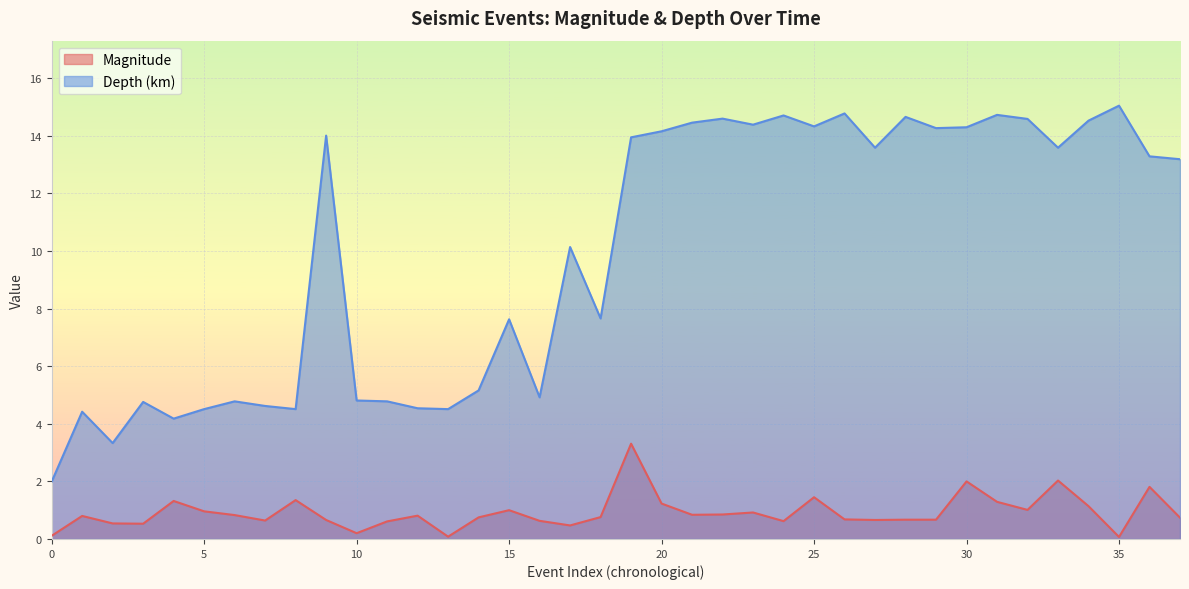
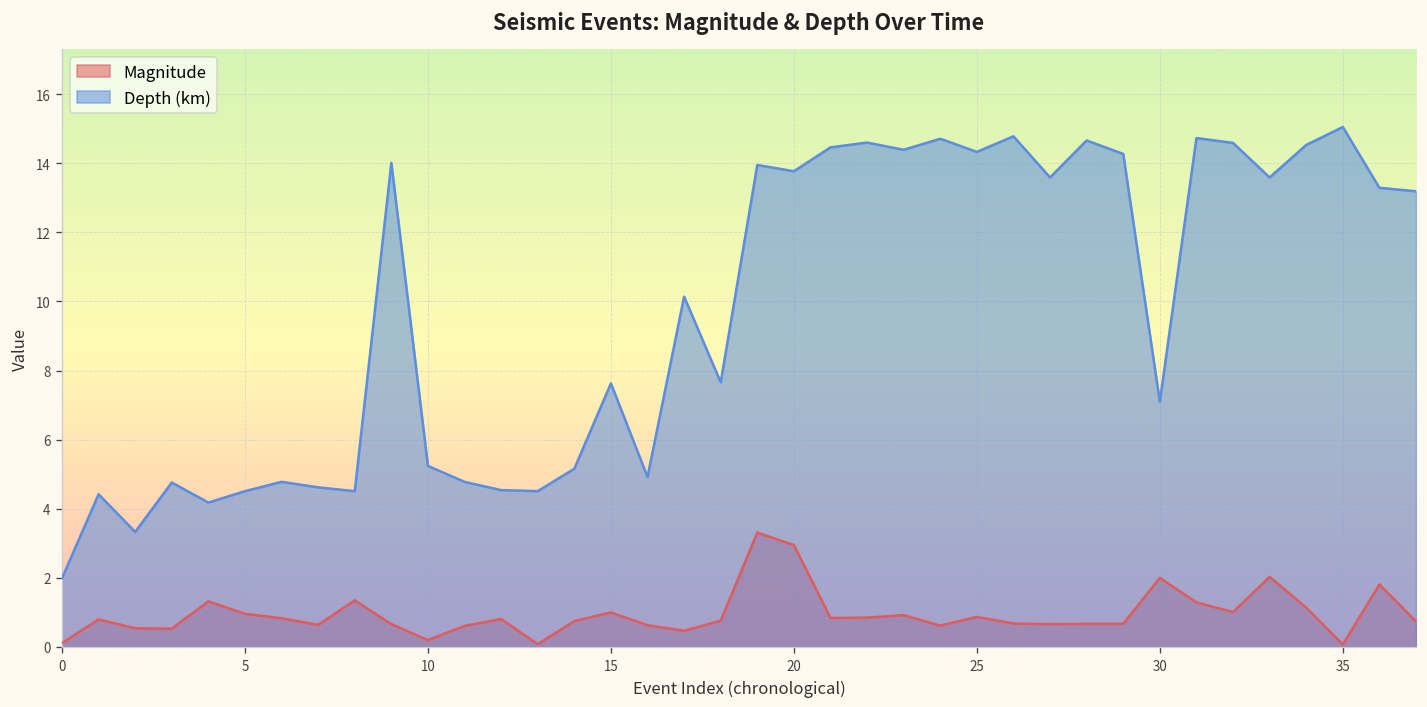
  {
    "Magnitude": {
      "0": 0.1,
      "5": 1.0,
      "10": 0.2,
      "15": 1.0,
-     "20": 1.2,
-     "25": 1.5,
+     "20": 3.0,
+     "25": 0.9,
      "30": 2.0,
      "35": 0.1
    },
    "Depth (km)": {
      "0": 2.0,
      "5": 4.5,
-     "10": 4.8,
+     "10": 5.2,
      "15": 7.6,
-     "20": 14.2,
+     "20": 13.8,
      "25": 14.3,
-     "30": 14.3,
+     "30": 7.1,
      "35": 15.1
    }
  }
